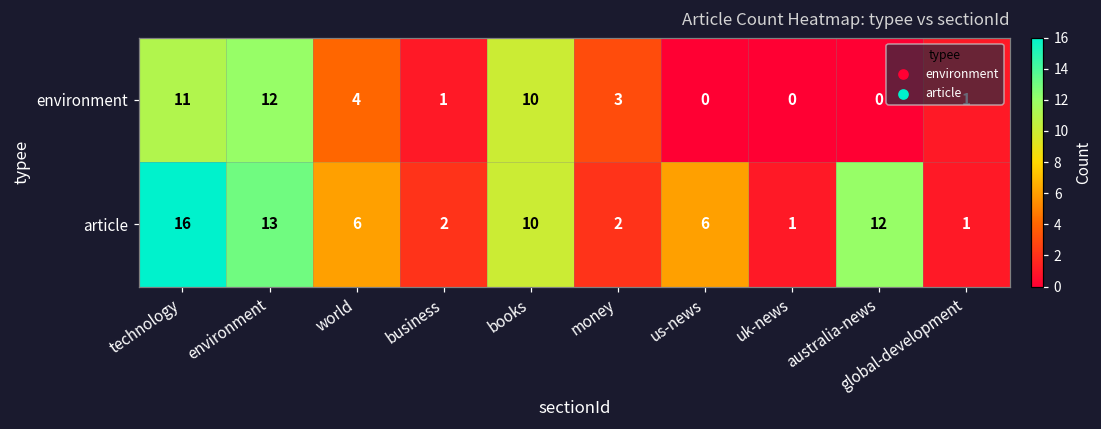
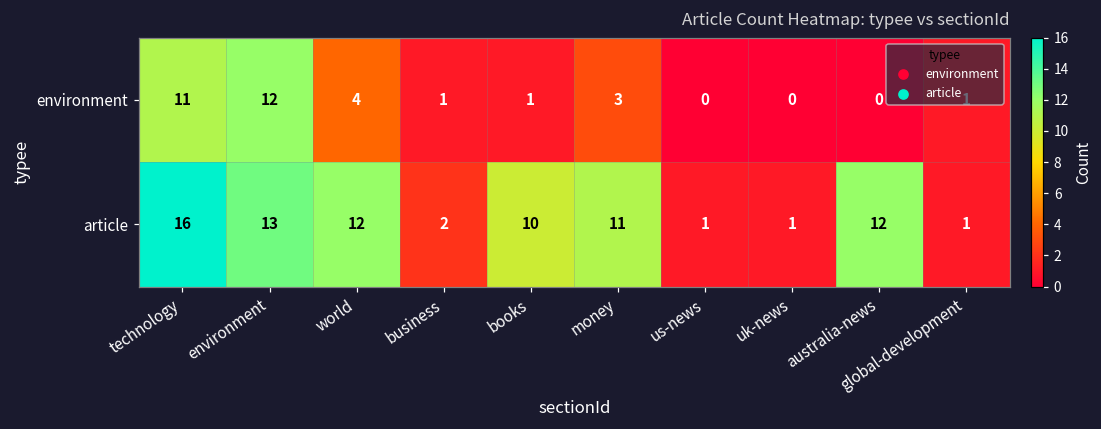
  {
    "environment": {
      "technology": 11,
      "environment": 12,
      "world": 4,
      "business": 1,
-     "books": 10,
+     "books": 1,
      "money": 3,
      "us-news": 0,
      "uk-news": 0,
      "australia-news": 0
    },
    "article": {
      "technology": 16,
      "environment": 13,
-     "world": 6,
+     "world": 12,
      "business": 2,
      "books": 10,
-     "money": 2,
-     "us-news": 6,
+     "money": 11,
+     "us-news": 1,
      "uk-news": 1,
      "australia-news": 12,
      "global-development": 1
    }
  }
